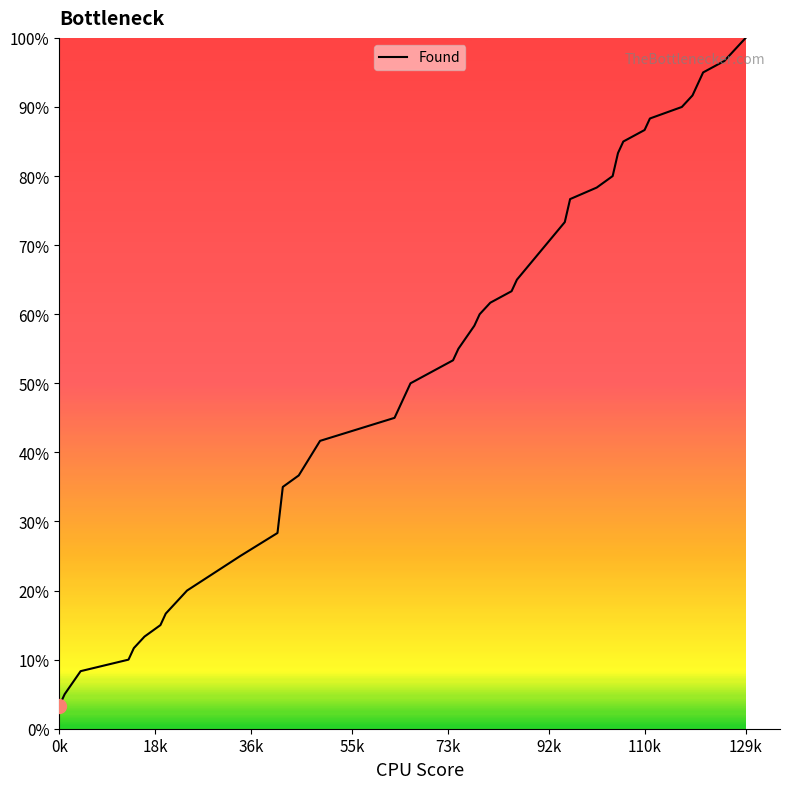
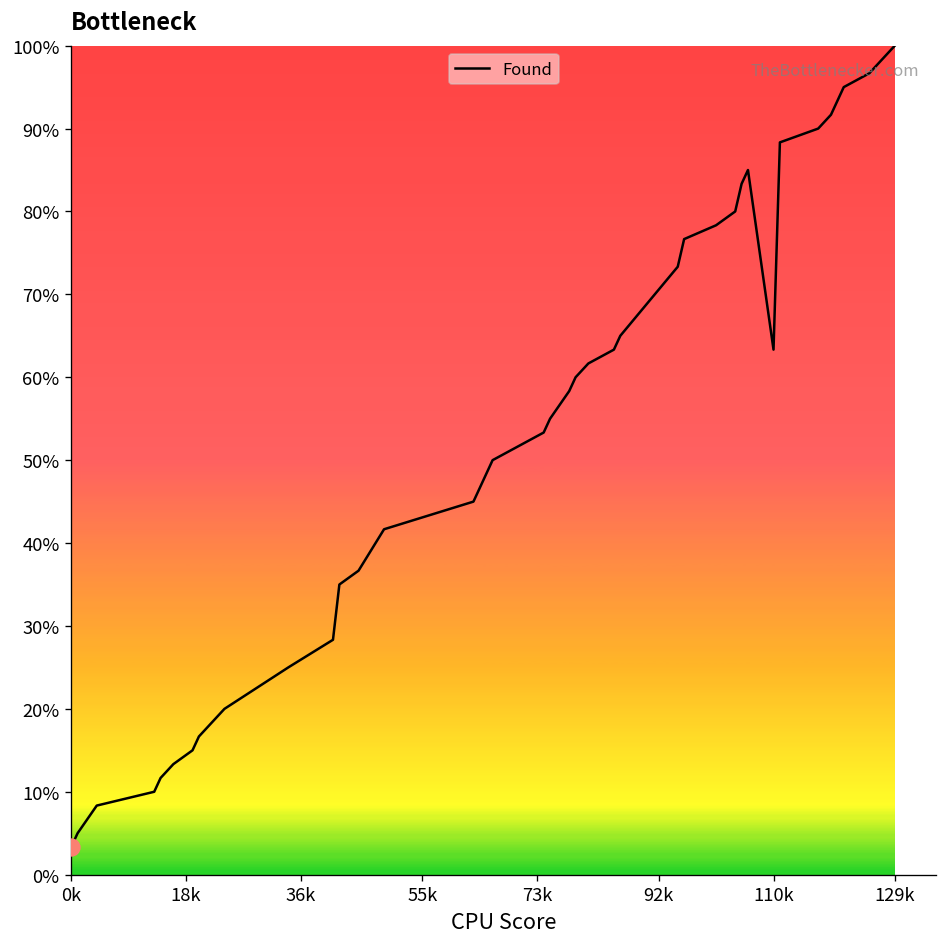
  {
    "Found": {
-     "110k": "87%",
+     "110k": "63%",
      "129k": "100%"
    }
  }
